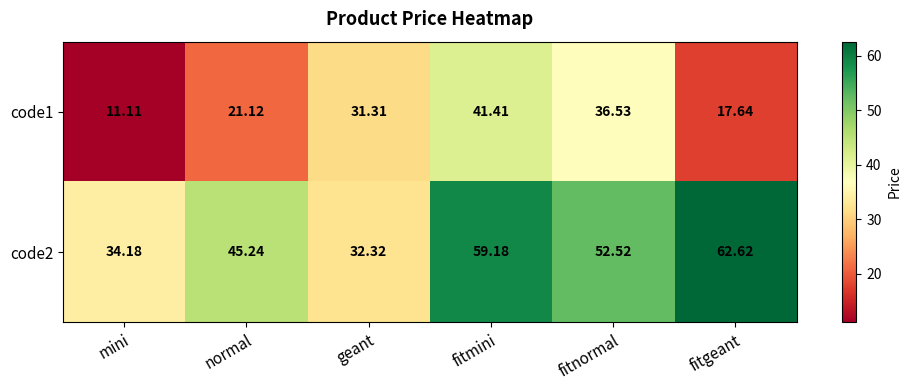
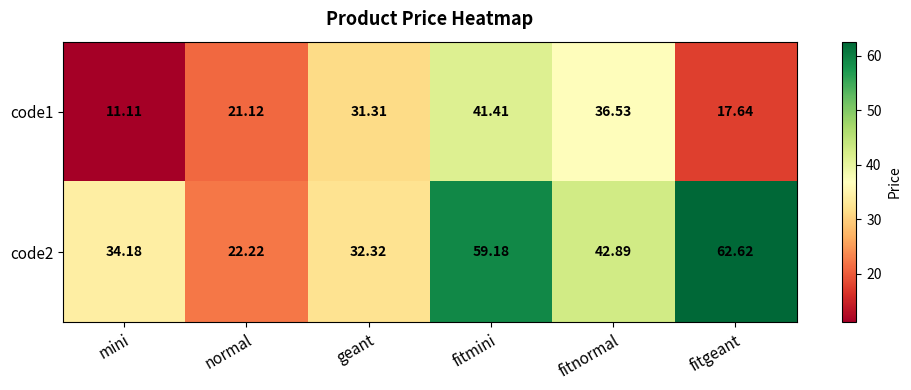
  {
    "code1": {
      "mini": 11.11,
      "normal": 21.12,
      "geant": 31.31,
      "fitmini": 41.41,
      "fitnormal": 36.53,
      "fitgeant": 17.64
    },
    "code2": {
      "mini": 34.18,
-     "normal": 45.24,
+     "normal": 22.22,
      "geant": 32.32,
      "fitmini": 59.18,
-     "fitnormal": 52.52,
+     "fitnormal": 42.89,
      "fitgeant": 62.62
    }
  }
